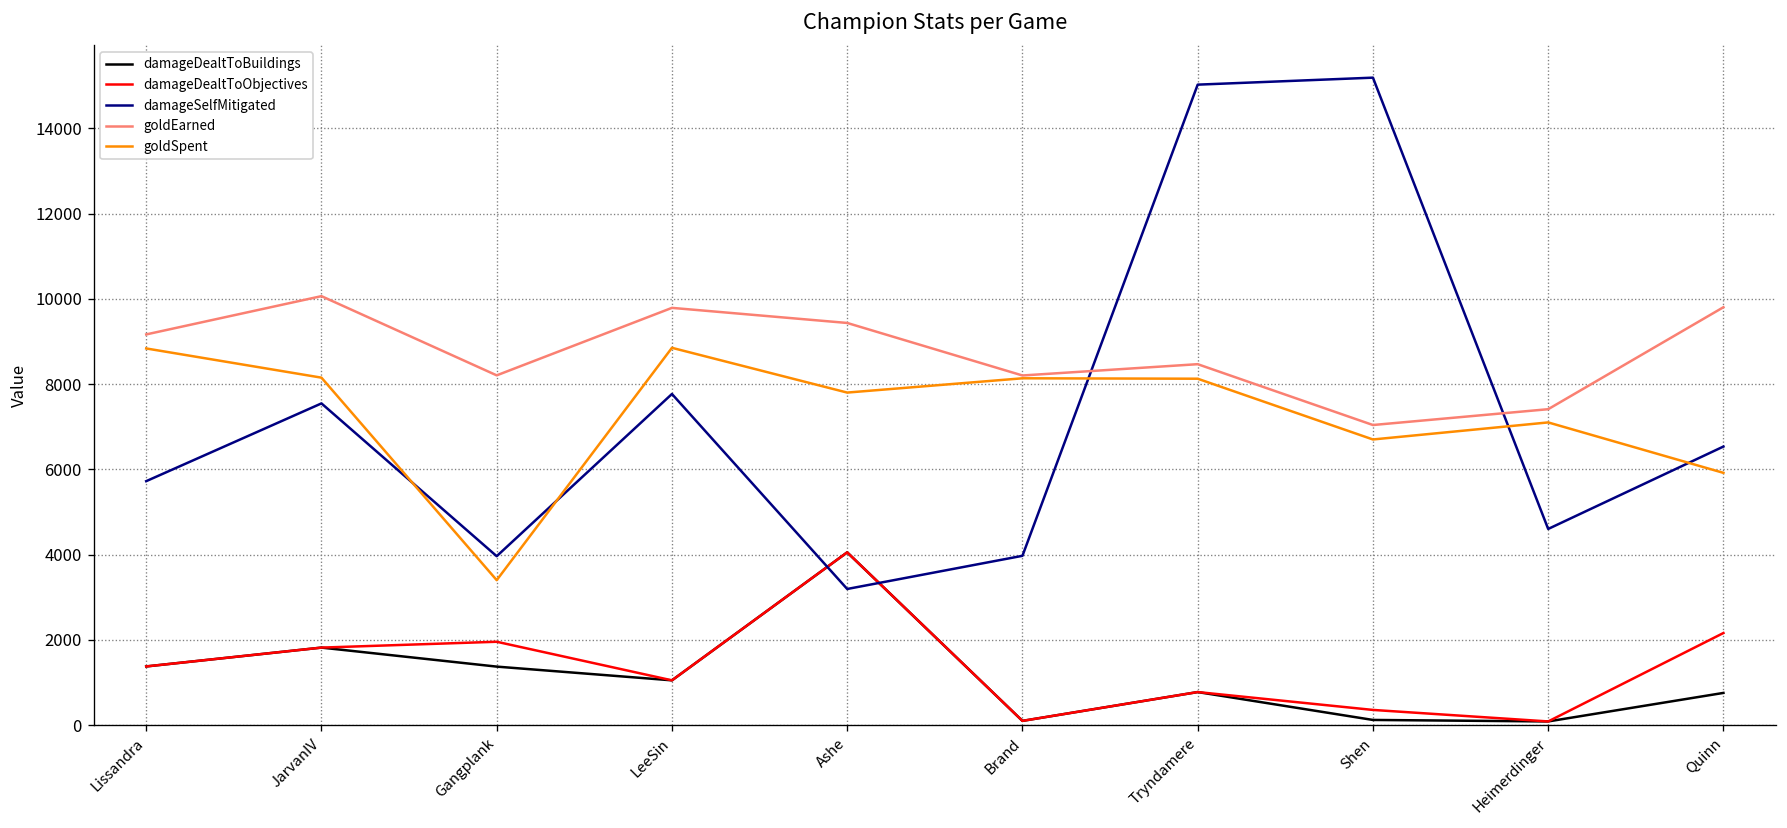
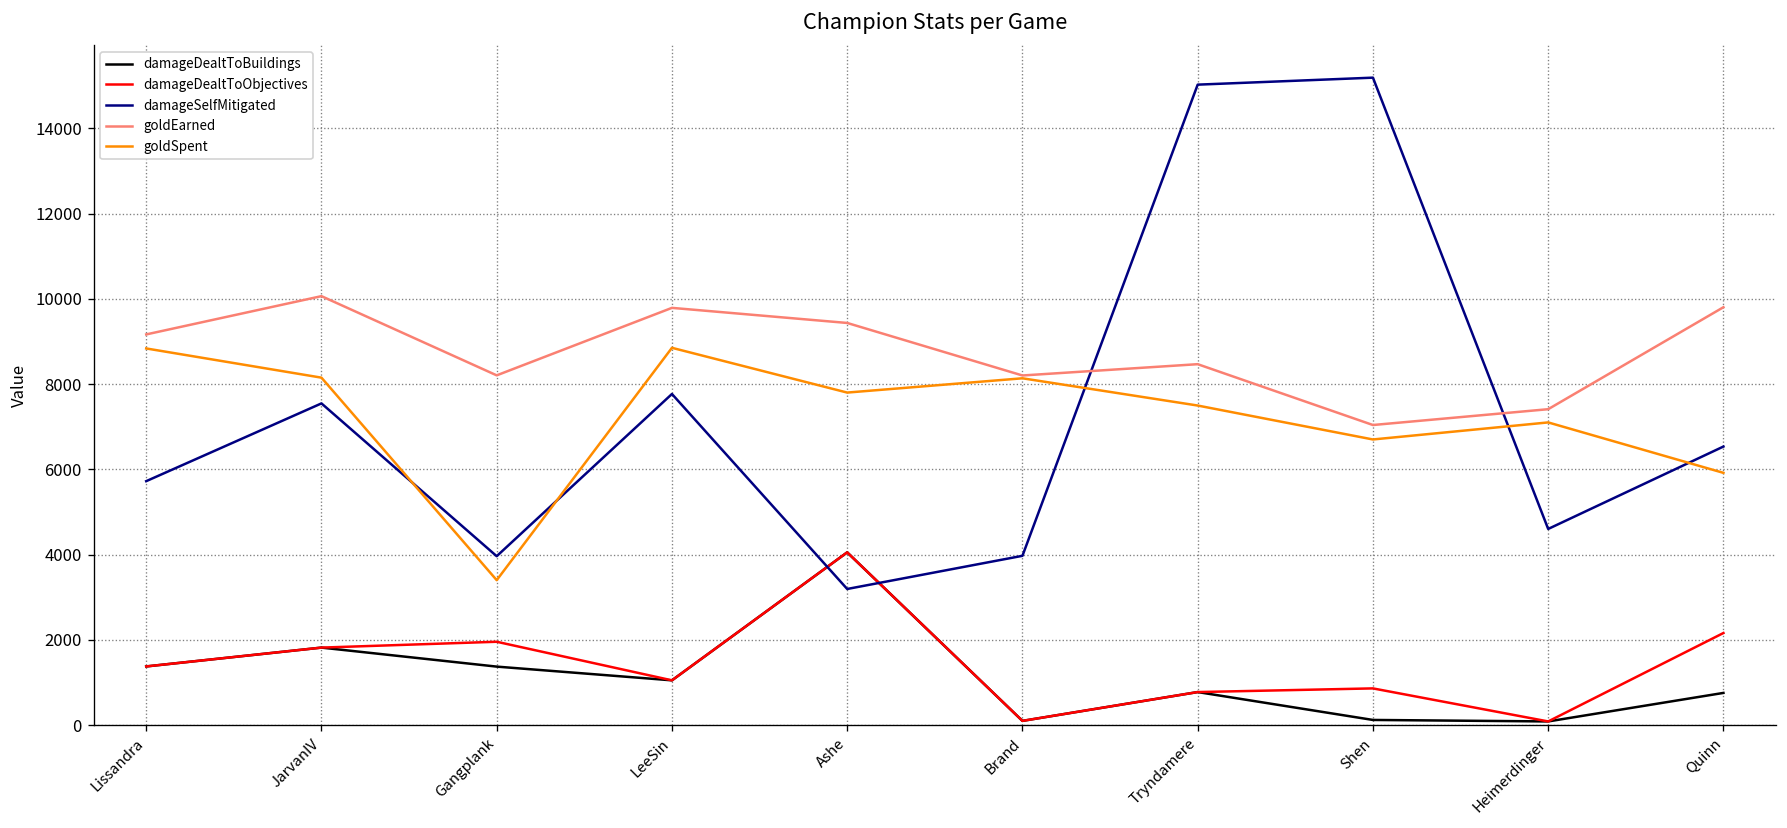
  {
    "damageDealtToBuildings": {
      "Gangplank": 1400,
      "Shen": 100,
      "Quinn": 800
    },
    "damageDealtToObjectives": {
      "Gangplank": 2000,
-     "Shen": 400,
+     "Shen": 900,
      "Quinn": 2200
    },
    "damageSelfMitigated": {
      "Lissandra": 5700,
      "JarvanIV": 7500,
      "Gangplank": 4000,
      "LeeSin": 7800,
      "Ashe": 3200,
      "Brand": 4000,
      "Tryndamere": 15000,
      "Shen": 15200,
      "Heimerdinger": 4600,
      "Quinn": 6500
    },
    "goldEarned": {
      "Lissandra": 9200,
      "JarvanIV": 10100,
      "Gangplank": 8200,
      "LeeSin": 9800,
      "Ashe": 9400,
      "Tryndamere": 8500,
      "Shen": 7000,
      "Heimerdinger": 7400,
      "Quinn": 9800
    },
    "goldSpent": {
      "Lissandra": 8800,
      "JarvanIV": 8200,
      "Gangplank": 3400,
      "LeeSin": 8900,
      "Ashe": 7800,
-     "Tryndamere": 8100,
+     "Tryndamere": 7500,
      "Shen": 6700,
      "Heimerdinger": 7100,
      "Quinn": 5900
    }
  }
